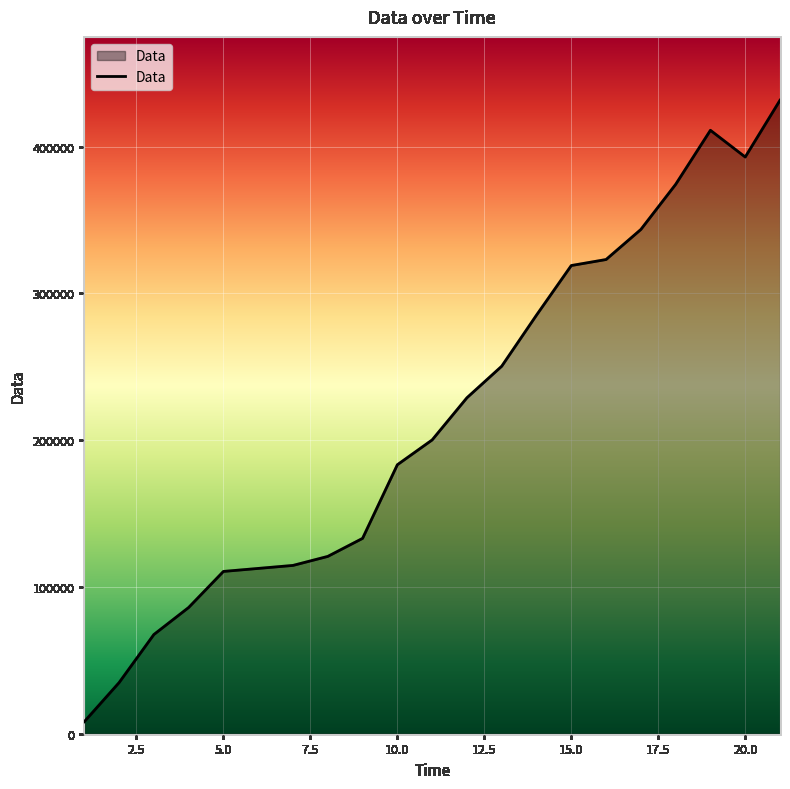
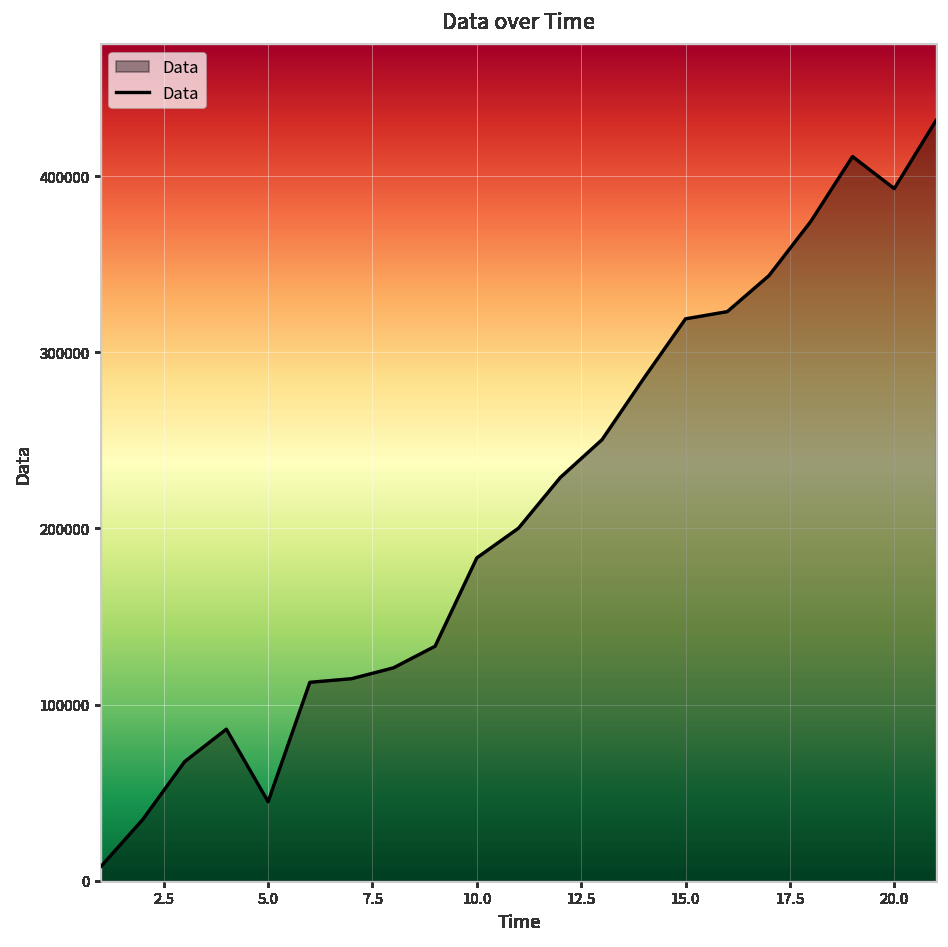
  {
-   "5.0": 111000,
+   "5.0": 45000,
    "10.0": 183000,
    "15.0": 319000,
    "20.0": 393000
  }
